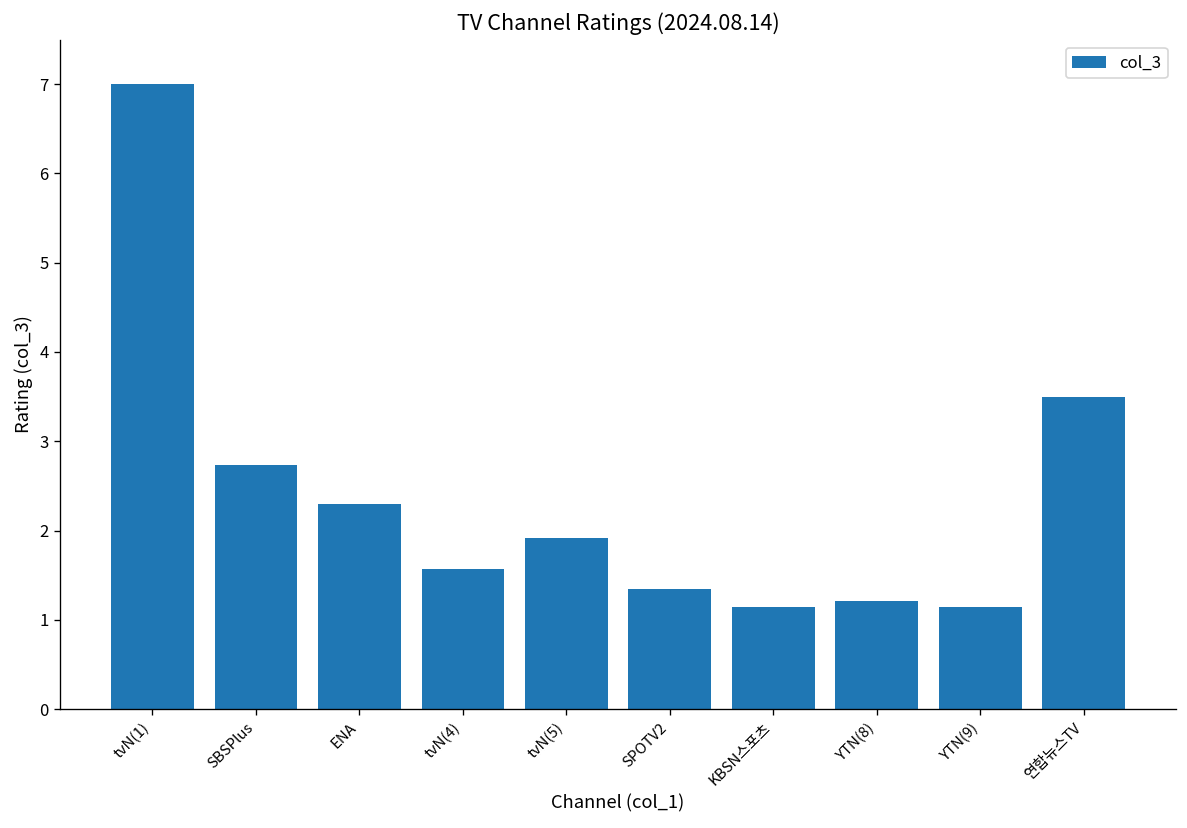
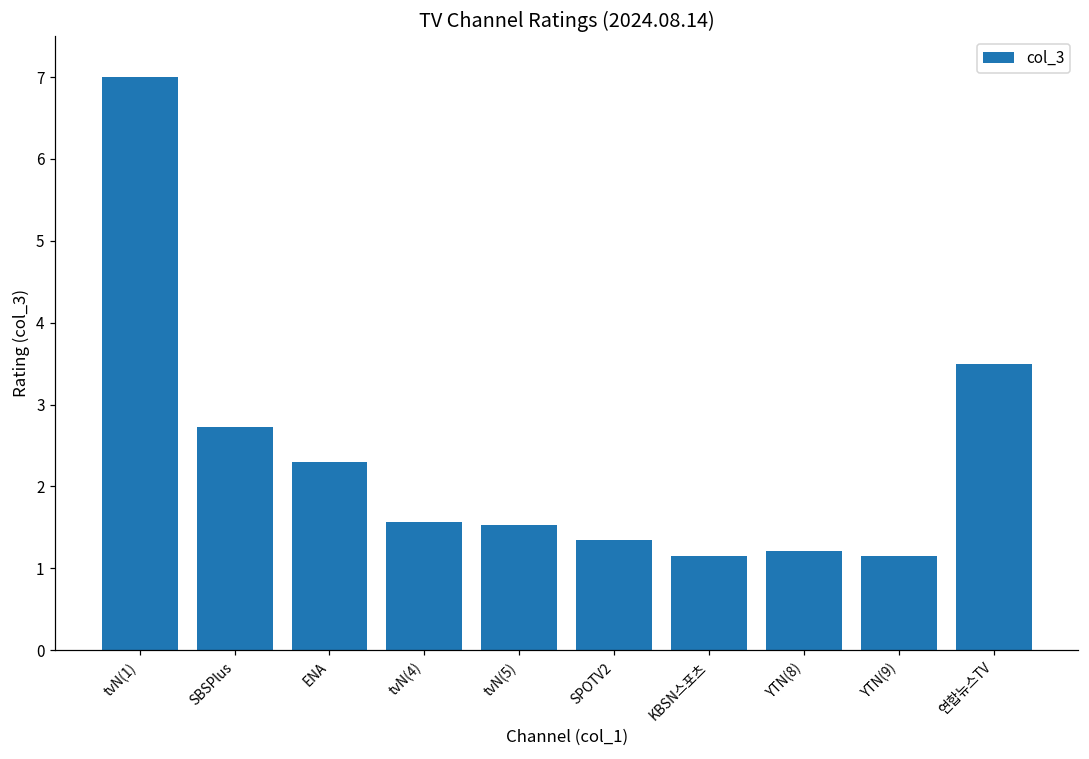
  {
    "tvN(1)": 7.0,
    "SBSPlus": 2.7,
    "ENA": 2.3,
    "tvN(4)": 1.6,
-   "tvN(5)": 1.9,
+   "tvN(5)": 1.5,
    "SPOTV2": 1.3,
    "KBSN스포츠": 1.1,
    "YTN(8)": 1.2,
    "YTN(9)": 1.1,
    "연합뉴스TV": 3.5
  }
